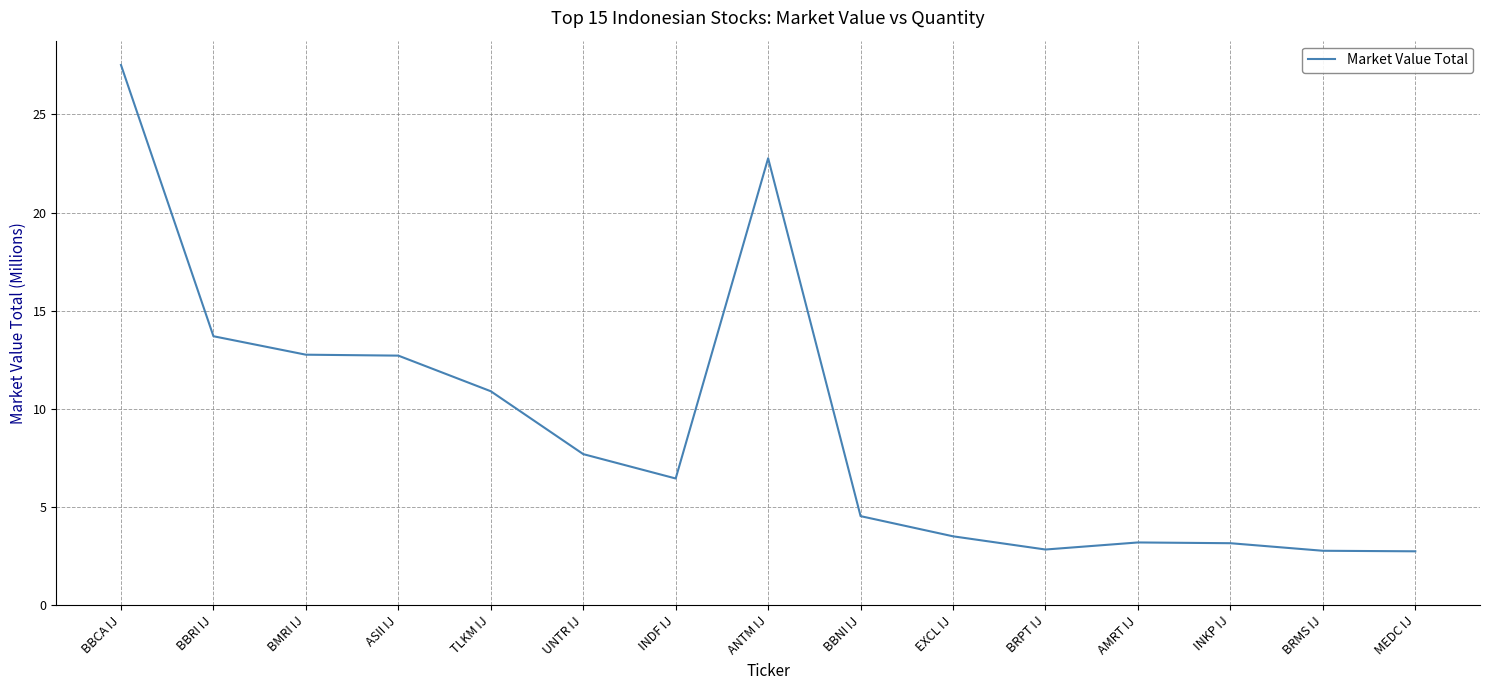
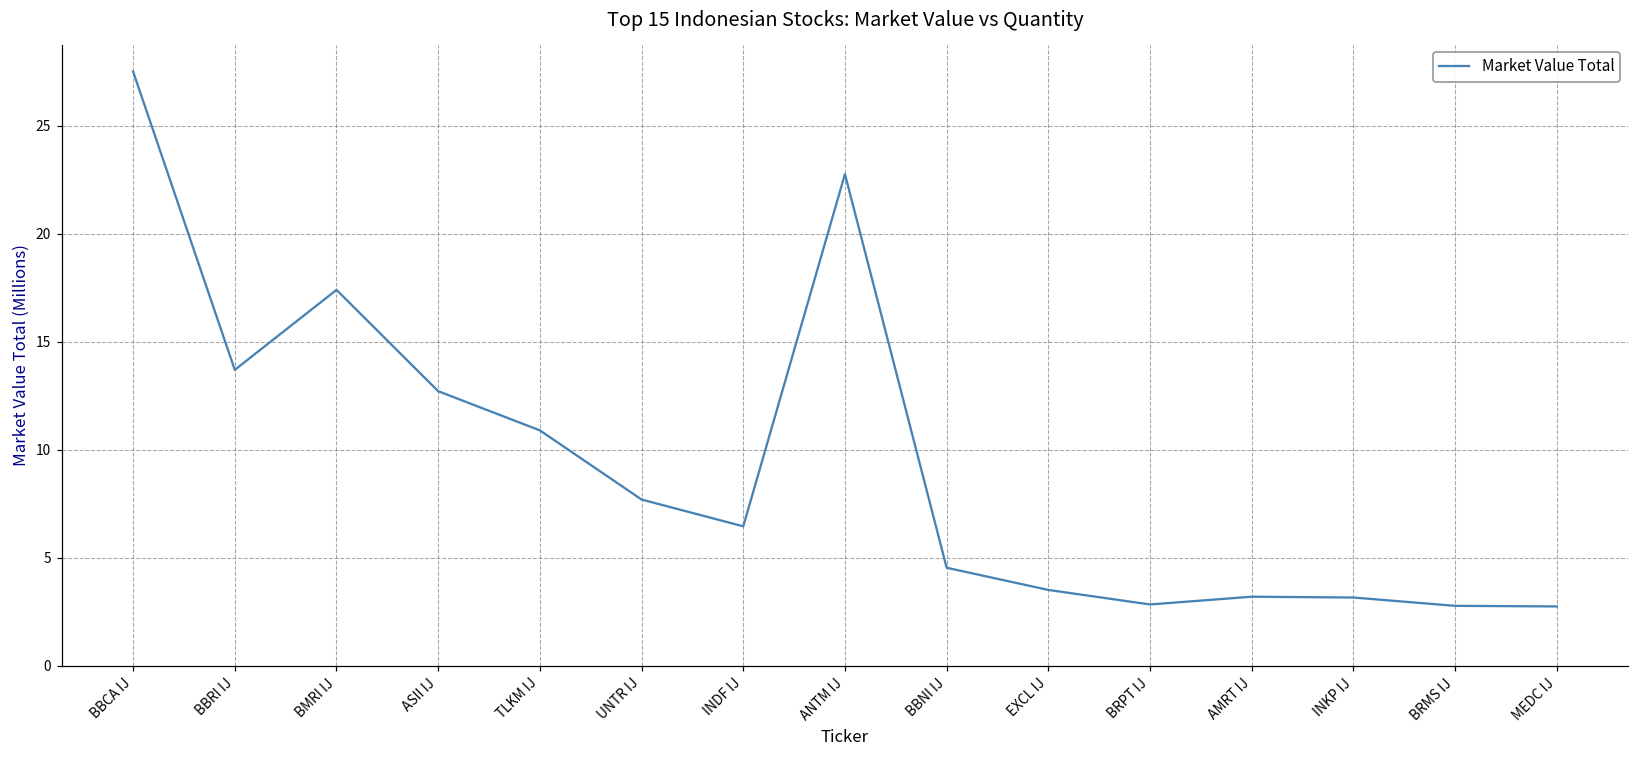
  {
    "BBCA IJ": 27.5,
    "BBRI IJ": 13.7,
-   "BMRI IJ": 12.8,
+   "BMRI IJ": 17.4,
    "ASII IJ": 12.7,
    "TLKM IJ": 10.9,
    "UNTR IJ": 7.7,
    "INDF IJ": 6.4,
    "ANTM IJ": 22.8,
    "BBNI IJ": 4.5,
    "EXCL IJ": 3.5,
    "BRPT IJ": 2.8,
    "AMRT IJ": 3.2,
    "INKP IJ": 3.2,
    "BRMS IJ": 2.8,
    "MEDC IJ": 2.7
  }
